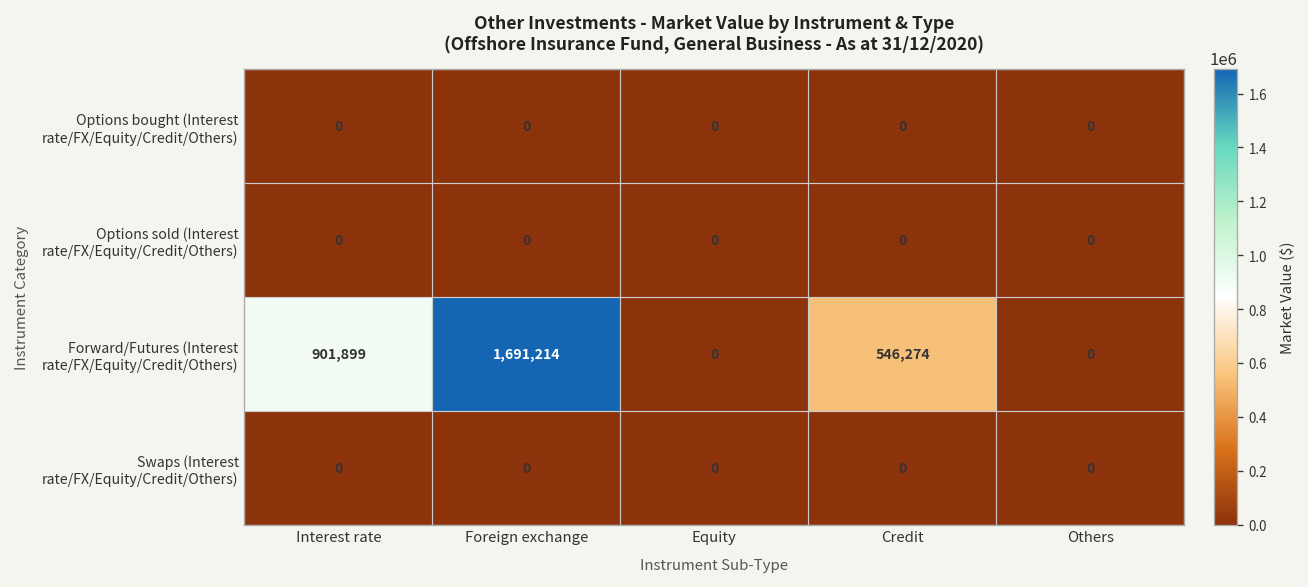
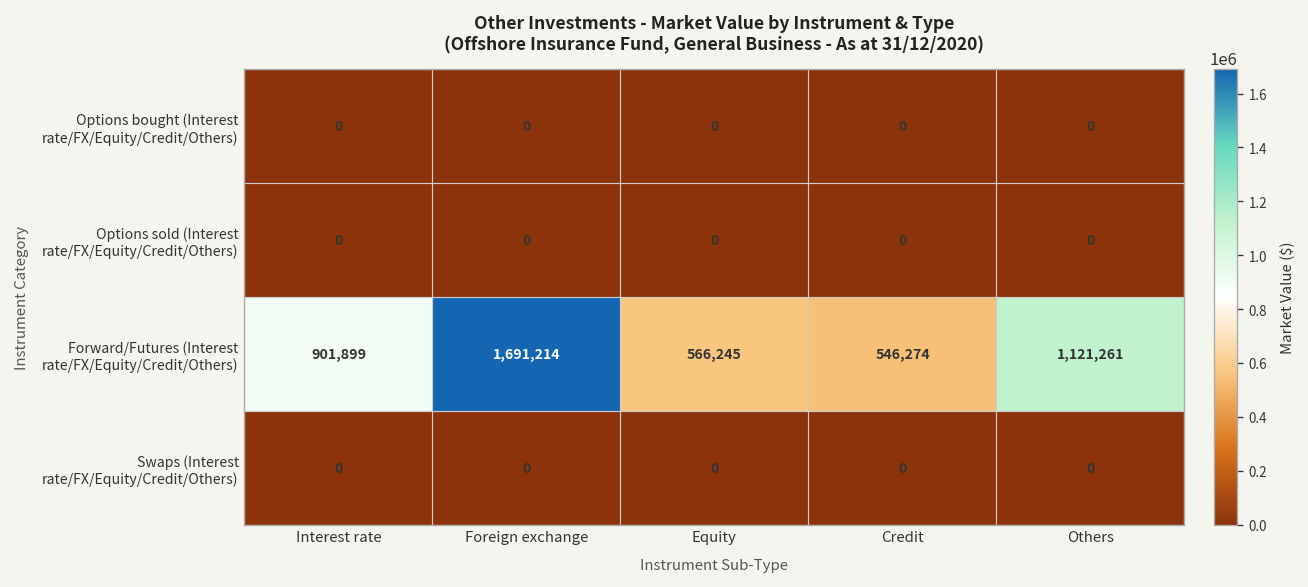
  {
    "Options bought (Interest rate/FX/Equity/Credit/Others)": {
      "Interest rate": "0",
      "Foreign exchange": "0",
      "Equity": "0",
      "Credit": "0",
      "Others": "0"
    },
    "Options sold (Interest rate/FX/Equity/Credit/Others)": {
      "Interest rate": "0",
      "Foreign exchange": "0",
      "Equity": "0",
      "Credit": "0",
      "Others": "0"
    },
    "Forward/Futures (Interest rate/FX/Equity/Credit/Others)": {
      "Interest rate": "901,899",
      "Foreign exchange": "1,691,214",
-     "Equity": "0",
+     "Equity": "566,245",
      "Credit": "546,274",
-     "Others": "0"
+     "Others": "1,121,261"
    },
    "Swaps (Interest rate/FX/Equity/Credit/Others)": {
      "Interest rate": "0",
      "Foreign exchange": "0",
      "Equity": "0",
      "Credit": "0",
      "Others": "0"
    }
  }
